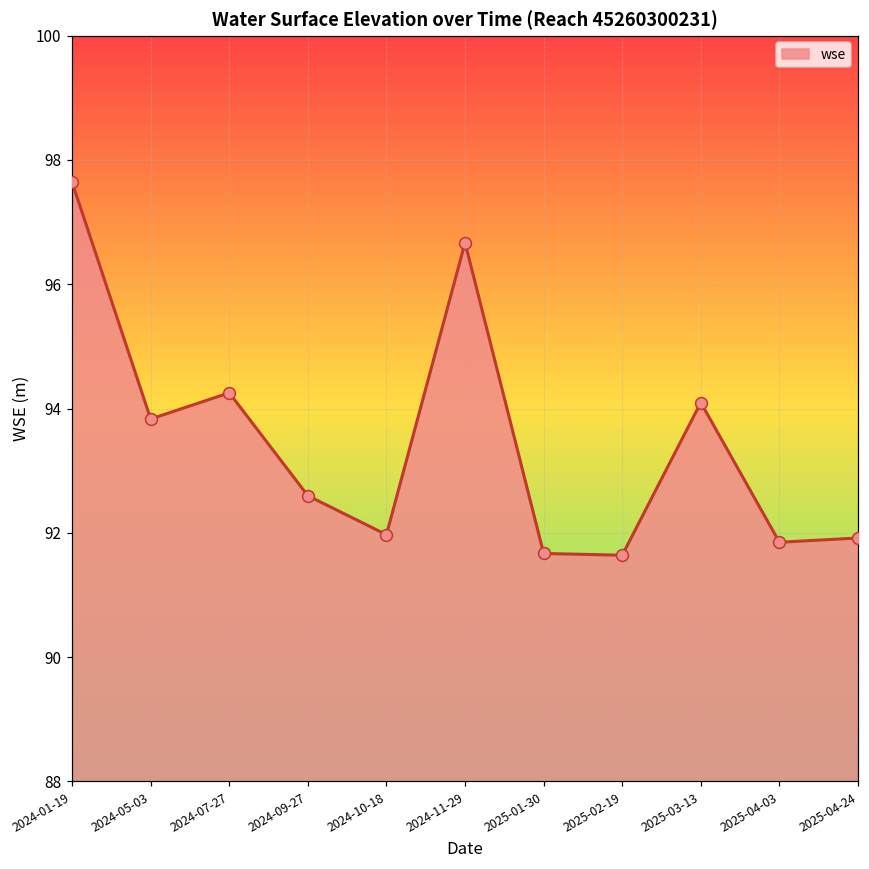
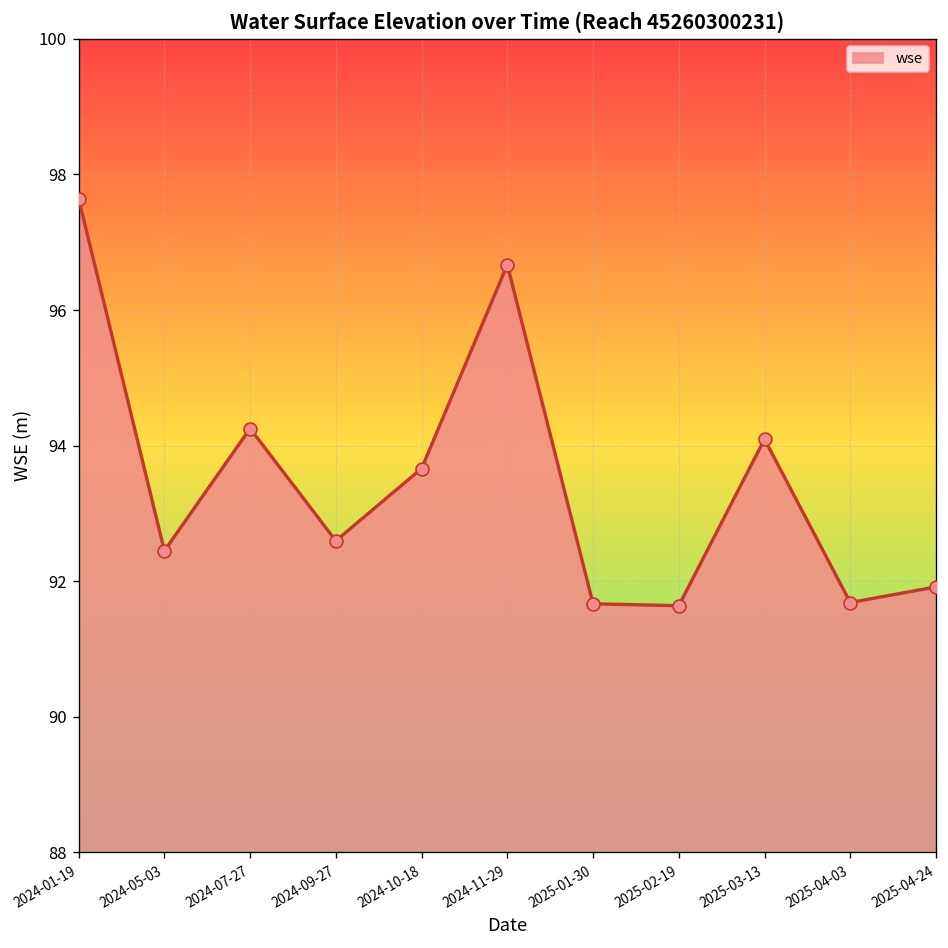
  {
    "2024-01-19": 97.6,
-   "2024-05-03": 93.8,
+   "2024-05-03": 92.4,
    "2024-07-27": 94.3,
    "2024-09-27": 92.6,
-   "2024-10-18": 92.0,
+   "2024-10-18": 93.7,
    "2024-11-29": 96.7,
    "2025-01-30": 91.7,
    "2025-02-19": 91.6,
    "2025-03-13": 94.1,
-   "2025-04-03": 91.8,
+   "2025-04-03": 91.7,
    "2025-04-24": 91.9
  }
